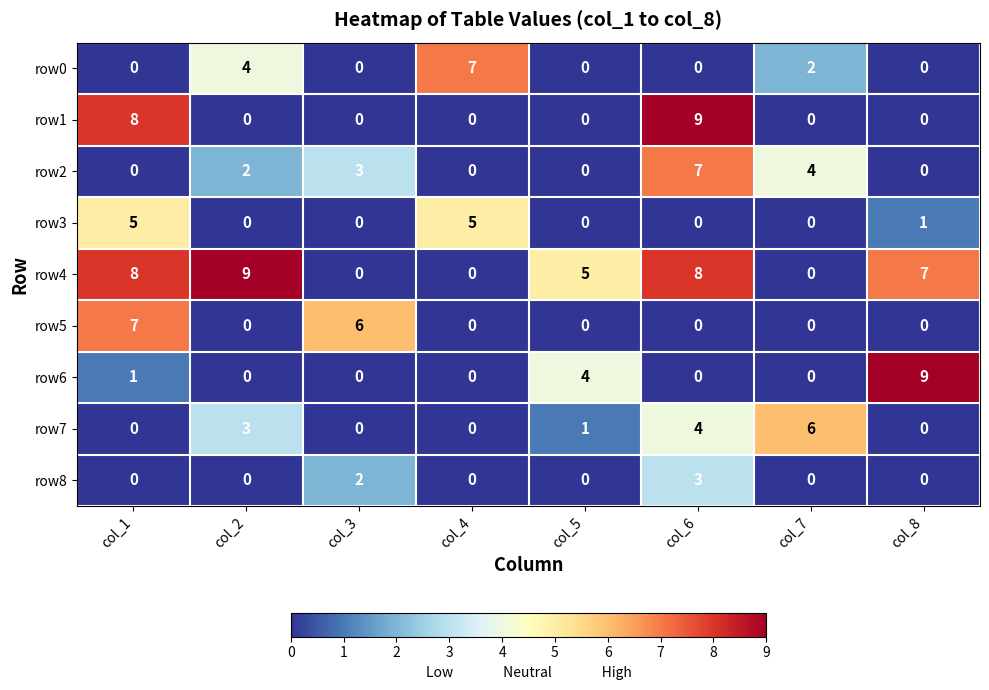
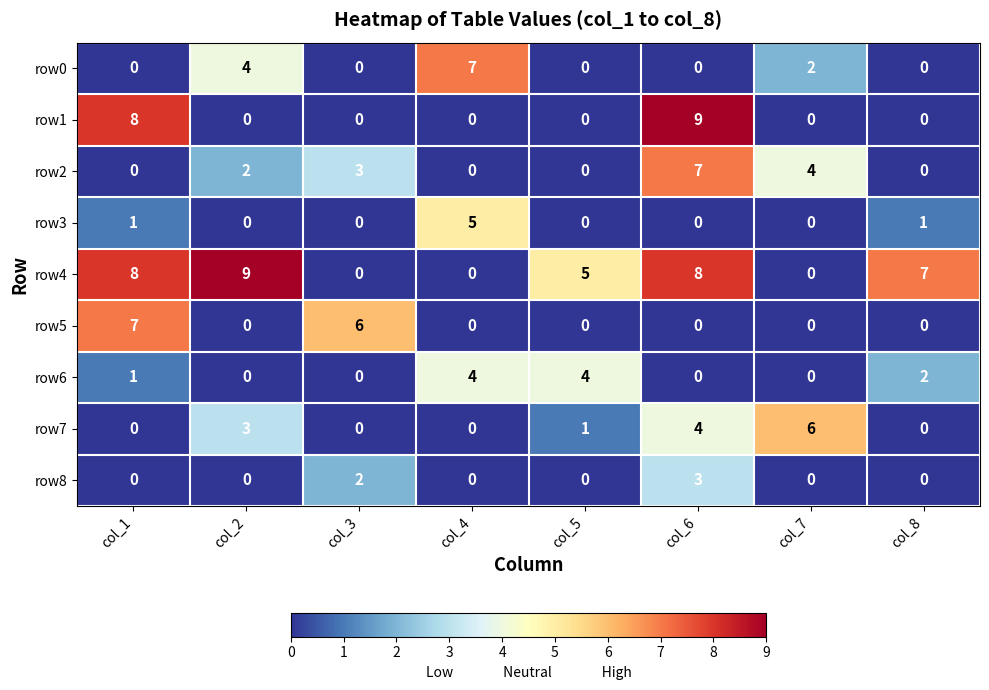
  {
    "row0": {
      "col_1": 0,
      "col_2": 4,
      "col_3": 0,
      "col_4": 7,
      "col_5": 0,
      "col_6": 0,
      "col_7": 2,
      "col_8": 0
    },
    "row1": {
      "col_1": 8,
      "col_2": 0,
      "col_3": 0,
      "col_4": 0,
      "col_5": 0,
      "col_6": 9,
      "col_7": 0,
      "col_8": 0
    },
    "row2": {
      "col_1": 0,
      "col_2": 2,
      "col_3": 3,
      "col_4": 0,
      "col_5": 0,
      "col_6": 7,
      "col_7": 4,
      "col_8": 0
    },
    "row3": {
-     "col_1": 5,
+     "col_1": 1,
      "col_2": 0,
      "col_3": 0,
      "col_4": 5,
      "col_5": 0,
      "col_6": 0,
      "col_7": 0,
      "col_8": 1
    },
    "row4": {
      "col_1": 8,
      "col_2": 9,
      "col_3": 0,
      "col_4": 0,
      "col_5": 5,
      "col_6": 8,
      "col_7": 0,
      "col_8": 7
    },
    "row5": {
      "col_1": 7,
      "col_2": 0,
      "col_3": 6,
      "col_4": 0,
      "col_5": 0,
      "col_6": 0,
      "col_7": 0,
      "col_8": 0
    },
    "row6": {
      "col_1": 1,
      "col_2": 0,
      "col_3": 0,
-     "col_4": 0,
+     "col_4": 4,
      "col_5": 4,
      "col_6": 0,
      "col_7": 0,
-     "col_8": 9
+     "col_8": 2
    },
    "row7": {
      "col_1": 0,
      "col_2": 3,
      "col_3": 0,
      "col_4": 0,
      "col_5": 1,
      "col_6": 4,
      "col_7": 6,
      "col_8": 0
    },
    "row8": {
      "col_1": 0,
      "col_2": 0,
      "col_3": 2,
      "col_4": 0,
      "col_5": 0,
      "col_6": 3,
      "col_7": 0,
      "col_8": 0
    }
  }
